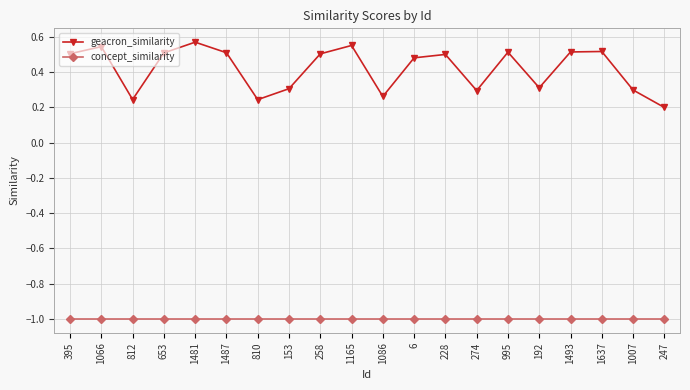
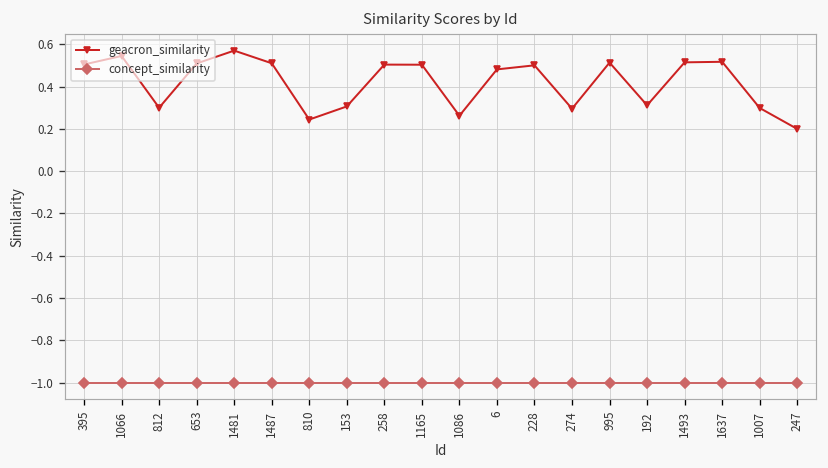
  {
    "geacron_similarity": {
-     "812": 0.24,
+     "812": 0.30,
      "1481": 0.57,
      "1487": 0.51,
      "810": 0.24,
      "153": 0.31,
      "258": 0.50,
-     "1165": 0.55,
+     "1165": 0.50,
      "1086": 0.26,
      "6": 0.48,
      "228": 0.50,
      "274": 0.30,
      "995": 0.51,
      "192": 0.31,
      "1493": 0.51,
      "1637": 0.52,
      "1007": 0.30,
      "247": 0.20
    },
    "concept_similarity": {
      "395": -1.00,
      "1066": -1.00,
      "812": -1.00,
      "653": -1.00,
      "1481": -1.00,
      "1487": -1.00,
      "810": -1.00,
      "153": -1.00,
      "258": -1.00,
      "1165": -1.00,
      "1086": -1.00,
      "6": -1.00,
      "228": -1.00,
      "274": -1.00,
      "995": -1.00,
      "192": -1.00,
      "1493": -1.00,
      "1637": -1.00,
      "1007": -1.00,
      "247": -1.00
    }
  }
